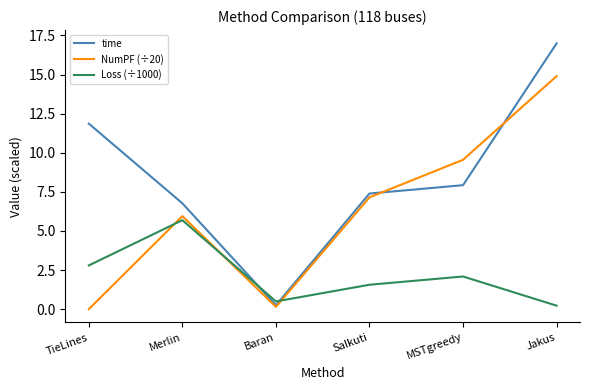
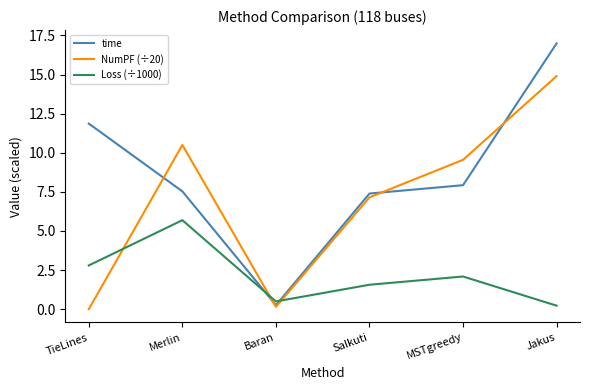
  {
    "time": {
      "TieLines": 11.9,
-     "Merlin": 6.8,
+     "Merlin": 7.5,
      "Salkuti": 7.4,
      "MSTgreedy": 7.9,
      "Jakus": 17.0
    },
    "NumPF (÷20)": {
      "TieLines": 0.0,
-     "Merlin": 6.0,
+     "Merlin": 10.5,
      "Salkuti": 7.2,
      "MSTgreedy": 9.6,
      "Jakus": 14.9
    },
    "Loss (÷1000)": {
      "TieLines": 2.8,
      "Merlin": 5.7,
      "Baran": 0.5,
      "Salkuti": 1.6,
      "MSTgreedy": 2.1,
      "Jakus": 0.2
    }
  }
